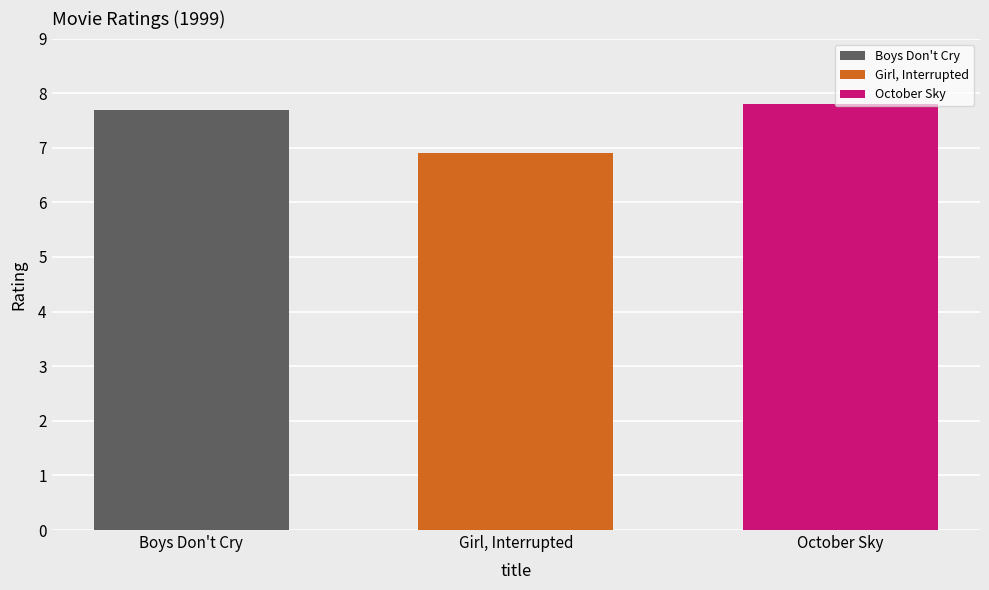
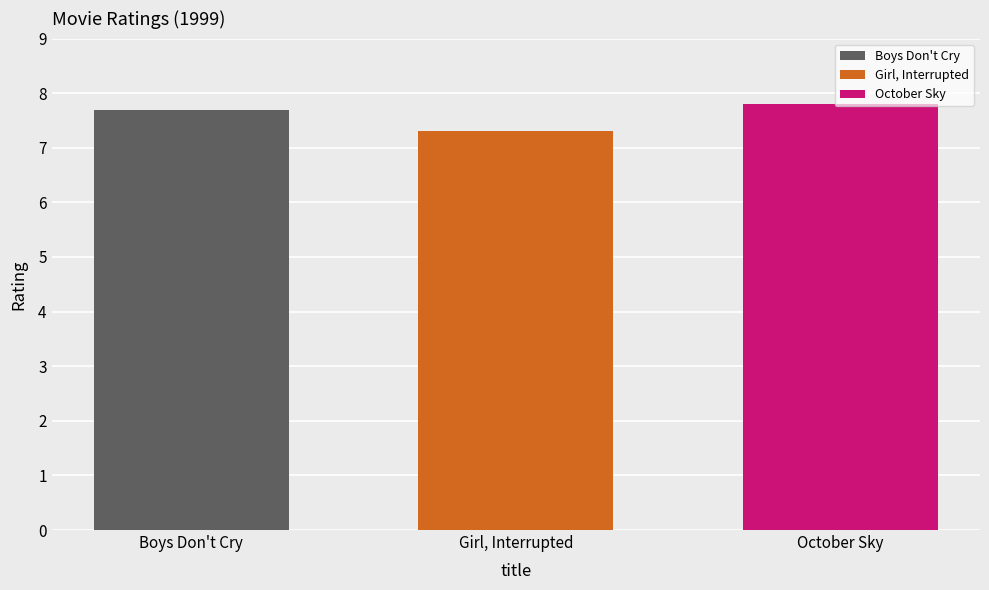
  {
    "Boys Don't Cry": 7.7,
-   "Girl, Interrupted": 6.9
+   "Girl, Interrupted": 7.3
  }
